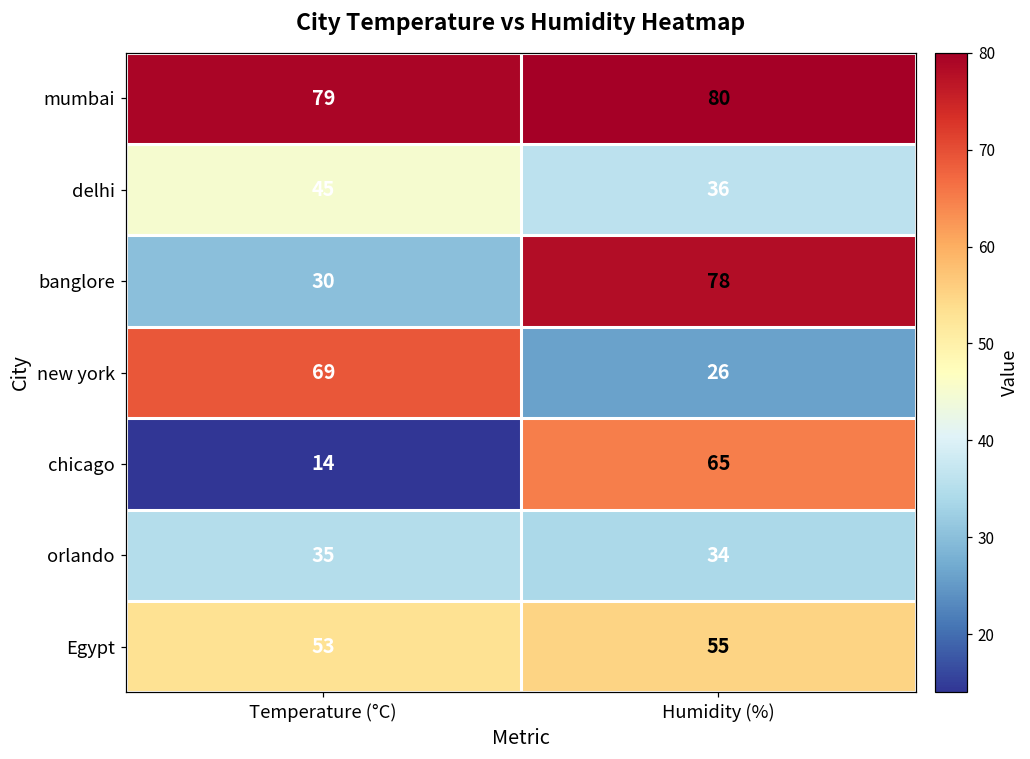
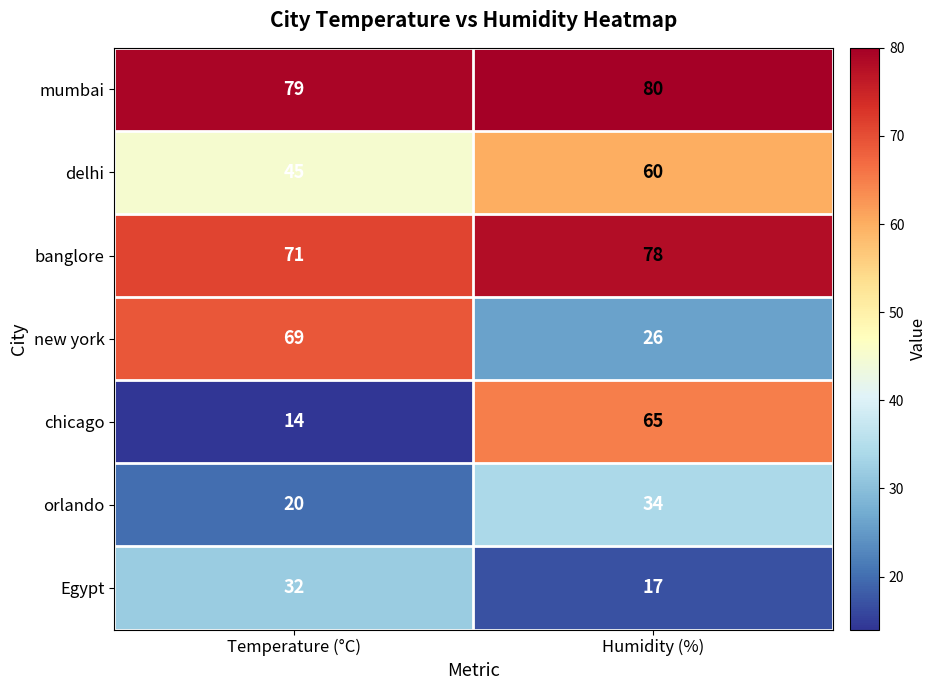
  {
    "mumbai": {
      "Temperature (°C)": 79,
      "Humidity (%)": 80
    },
    "delhi": {
      "Temperature (°C)": 45,
-     "Humidity (%)": 36
+     "Humidity (%)": 60
    },
    "banglore": {
-     "Temperature (°C)": 30,
+     "Temperature (°C)": 71,
      "Humidity (%)": 78
    },
    "new york": {
      "Temperature (°C)": 69,
      "Humidity (%)": 26
    },
    "chicago": {
      "Temperature (°C)": 14,
      "Humidity (%)": 65
    },
    "orlando": {
-     "Temperature (°C)": 35,
+     "Temperature (°C)": 20,
      "Humidity (%)": 34
    },
    "Egypt": {
-     "Temperature (°C)": 53,
-     "Humidity (%)": 55
+     "Temperature (°C)": 32,
+     "Humidity (%)": 17
    }
  }
